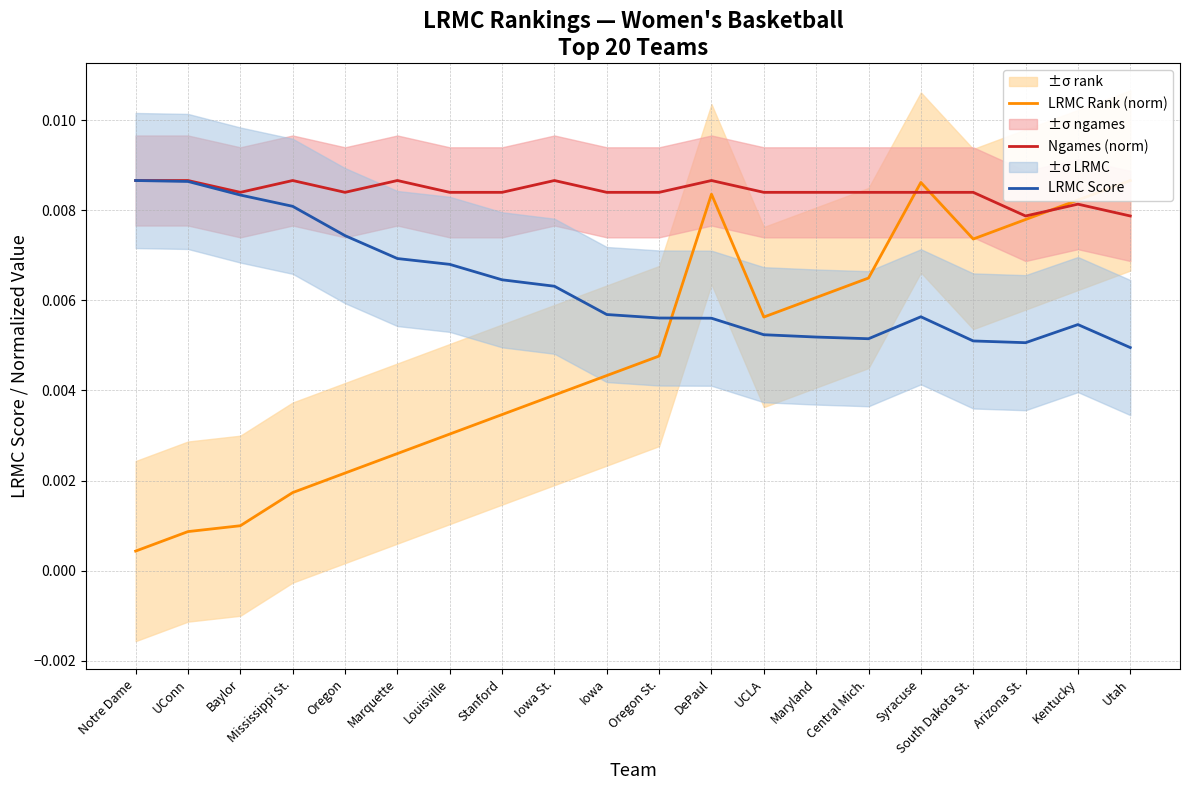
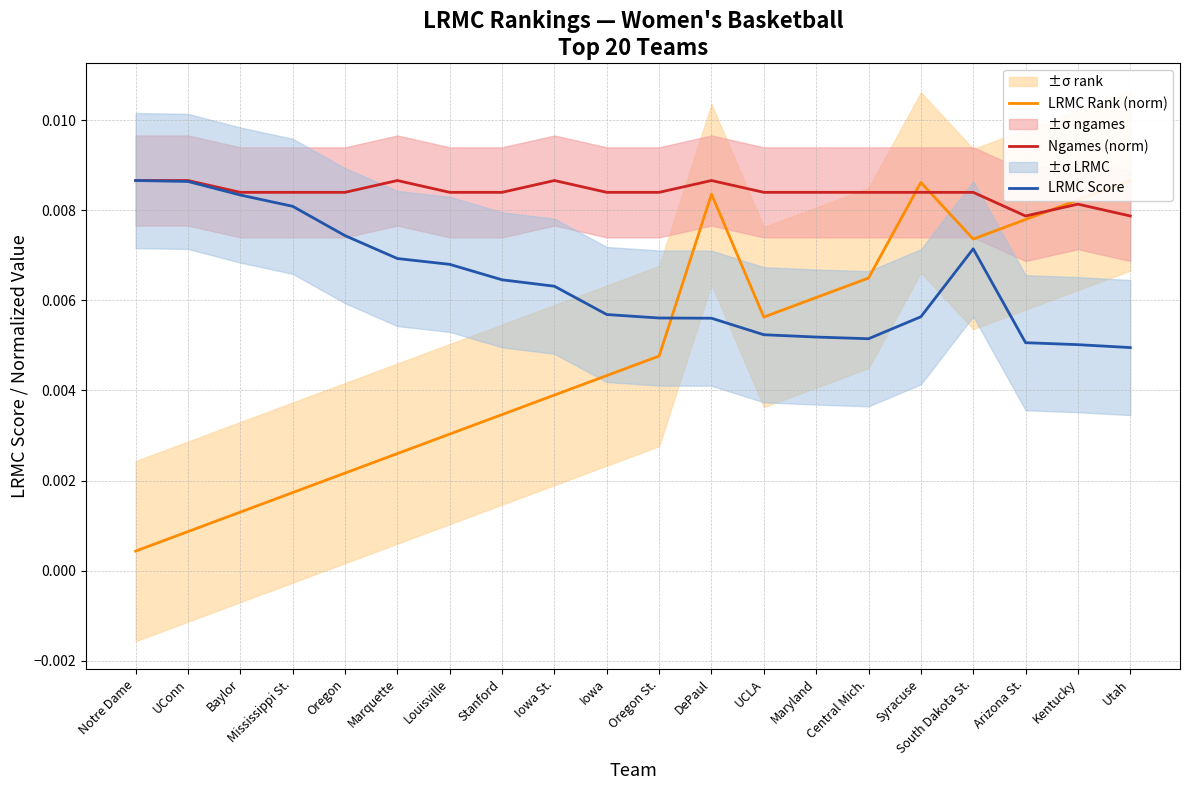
  {
    "LRMC Rank (norm)": {
      "Notre Dame": 0.0004,
      "UConn": 0.0009,
-     "Baylor": 0.0010,
+     "Baylor": 0.0013,
      "Mississippi St.": 0.0017,
      "Oregon": 0.0022,
      "Marquette": 0.0026,
      "Louisville": 0.0030,
      "Stanford": 0.0035,
      "Iowa St.": 0.0039,
      "Iowa": 0.0043,
      "Oregon St.": 0.0048,
      "DePaul": 0.0084,
      "UCLA": 0.0056,
      "Maryland": 0.0061,
      "Central Mich.": 0.0065,
      "Syracuse": 0.0086,
      "South Dakota St.": 0.0074,
      "Arizona St.": 0.0078
    },
    "Ngames (norm)": {
      "Baylor": 0.0084,
-     "Mississippi St.": 0.0087,
+     "Mississippi St.": 0.0084,
      "Oregon": 0.0084,
      "Marquette": 0.0087,
      "Louisville": 0.0084,
      "Stanford": 0.0084,
      "Iowa St.": 0.0087,
      "Iowa": 0.0084,
      "Oregon St.": 0.0084,
      "DePaul": 0.0087,
      "UCLA": 0.0084,
      "Maryland": 0.0084,
      "Central Mich.": 0.0084,
      "Syracuse": 0.0084,
      "South Dakota St.": 0.0084,
      "Arizona St.": 0.0079,
      "Kentucky": 0.0081,
      "Utah": 0.0079
    },
    "LRMC Score": {
      "Baylor": 0.0083,
      "Mississippi St.": 0.0081,
      "Oregon": 0.0074,
      "Marquette": 0.0069,
      "Louisville": 0.0068,
      "Stanford": 0.0065,
      "Iowa St.": 0.0063,
      "Iowa": 0.0057,
      "Oregon St.": 0.0056,
      "DePaul": 0.0056,
      "UCLA": 0.0052,
      "Maryland": 0.0052,
      "Central Mich.": 0.0051,
      "Syracuse": 0.0056,
-     "South Dakota St.": 0.0051,
+     "South Dakota St.": 0.0071,
      "Arizona St.": 0.0051,
-     "Kentucky": 0.0055,
+     "Kentucky": 0.0050,
      "Utah": 0.0050
    }
  }
